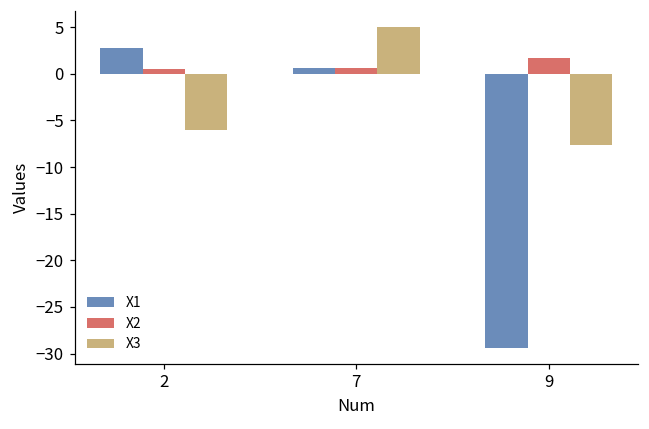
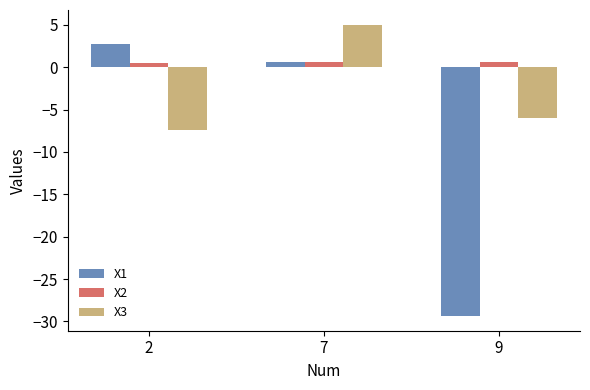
  {
    "X1": {
      "2": 3,
      "7": 1,
      "9": -29
    },
    "X2": {
      "2": 1,
      "7": 1,
-     "9": 2
+     "9": 1
    },
    "X3": {
-     "2": -6,
+     "2": -7,
      "7": 5,
-     "9": -8
+     "9": -6
    }
  }
